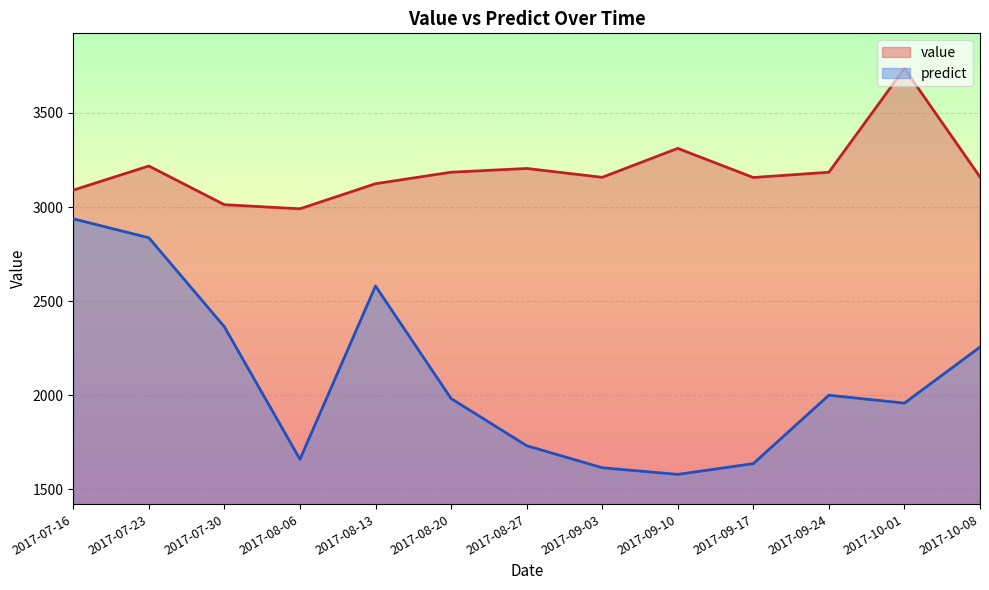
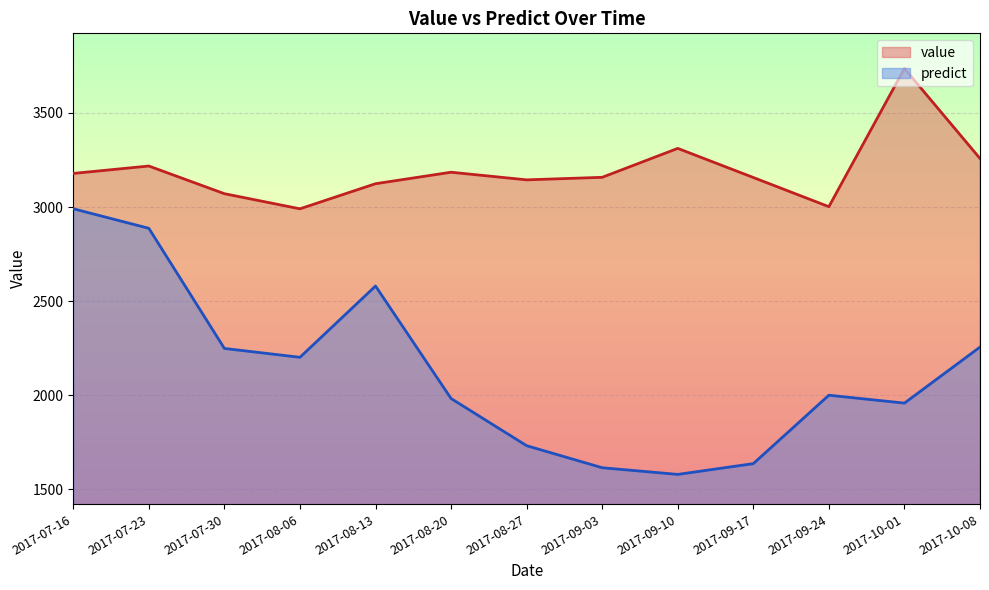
  {
    "value": {
-     "2017-07-16": 3090,
+     "2017-07-16": 3180,
      "2017-07-23": 3220,
-     "2017-07-30": 3010,
+     "2017-07-30": 3070,
      "2017-08-06": 2990,
      "2017-08-13": 3120,
      "2017-08-20": 3190,
-     "2017-08-27": 3210,
+     "2017-08-27": 3140,
      "2017-09-03": 3160,
      "2017-09-10": 3310,
      "2017-09-17": 3160,
-     "2017-09-24": 3180,
-     "2017-10-08": 3160
+     "2017-09-24": 3000,
+     "2017-10-08": 3260
    },
    "predict": {
-     "2017-07-16": 2940,
-     "2017-07-23": 2840,
-     "2017-07-30": 2360,
-     "2017-08-06": 1660,
+     "2017-07-16": 2990,
+     "2017-07-23": 2890,
+     "2017-07-30": 2250,
+     "2017-08-06": 2200,
      "2017-08-13": 2580,
      "2017-08-20": 1980,
      "2017-08-27": 1730,
      "2017-09-03": 1620,
      "2017-09-10": 1580,
      "2017-09-17": 1640,
      "2017-09-24": 2000,
      "2017-10-01": 1960,
      "2017-10-08": 2260
    }
  }
